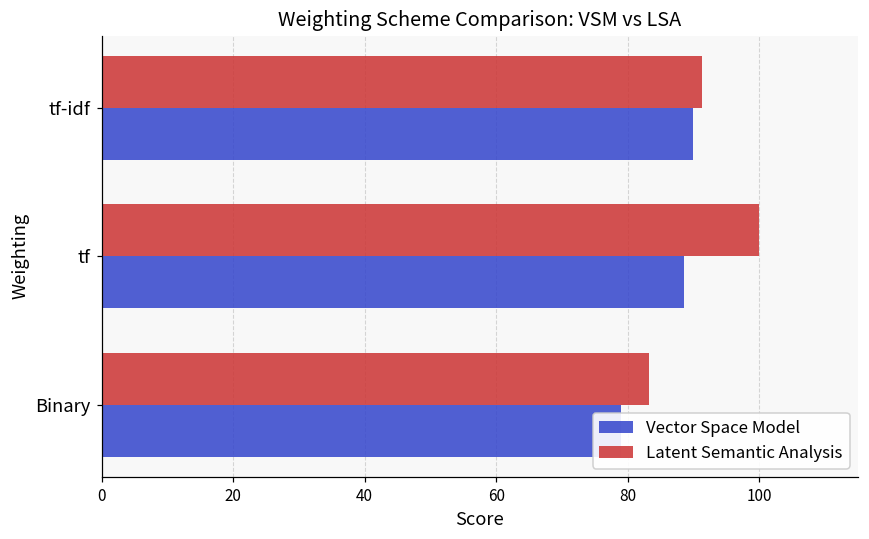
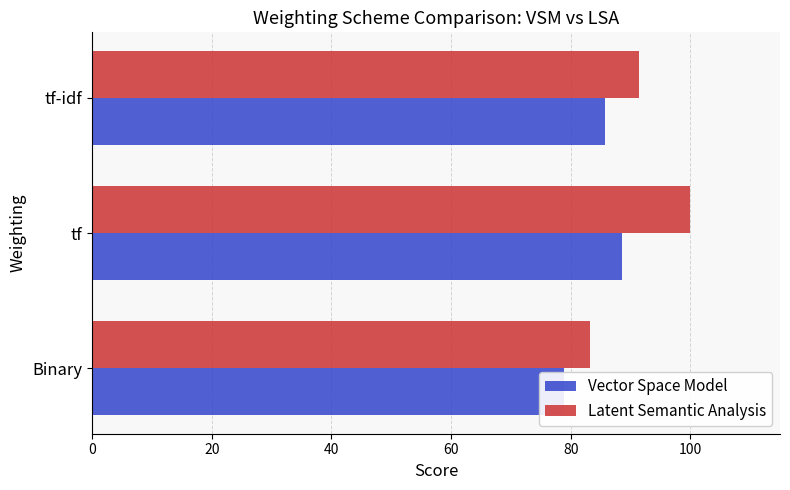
  {
    "Vector Space Model": {
-     "tf-idf": 90,
+     "tf-idf": 86,
      "tf": 89
    },
    "Latent Semantic Analysis": {
      "tf-idf": 91,
      "tf": 100,
      "Binary": 83
    }
  }
